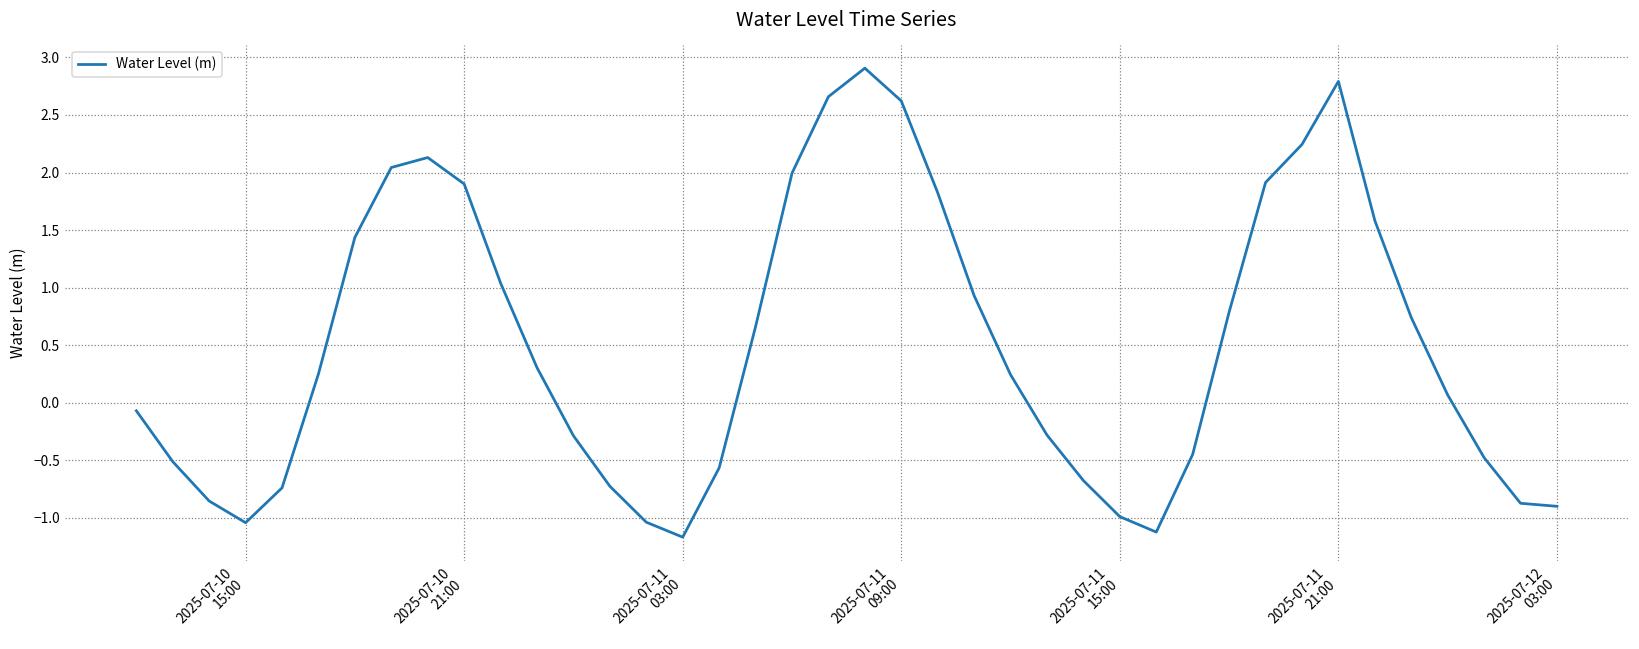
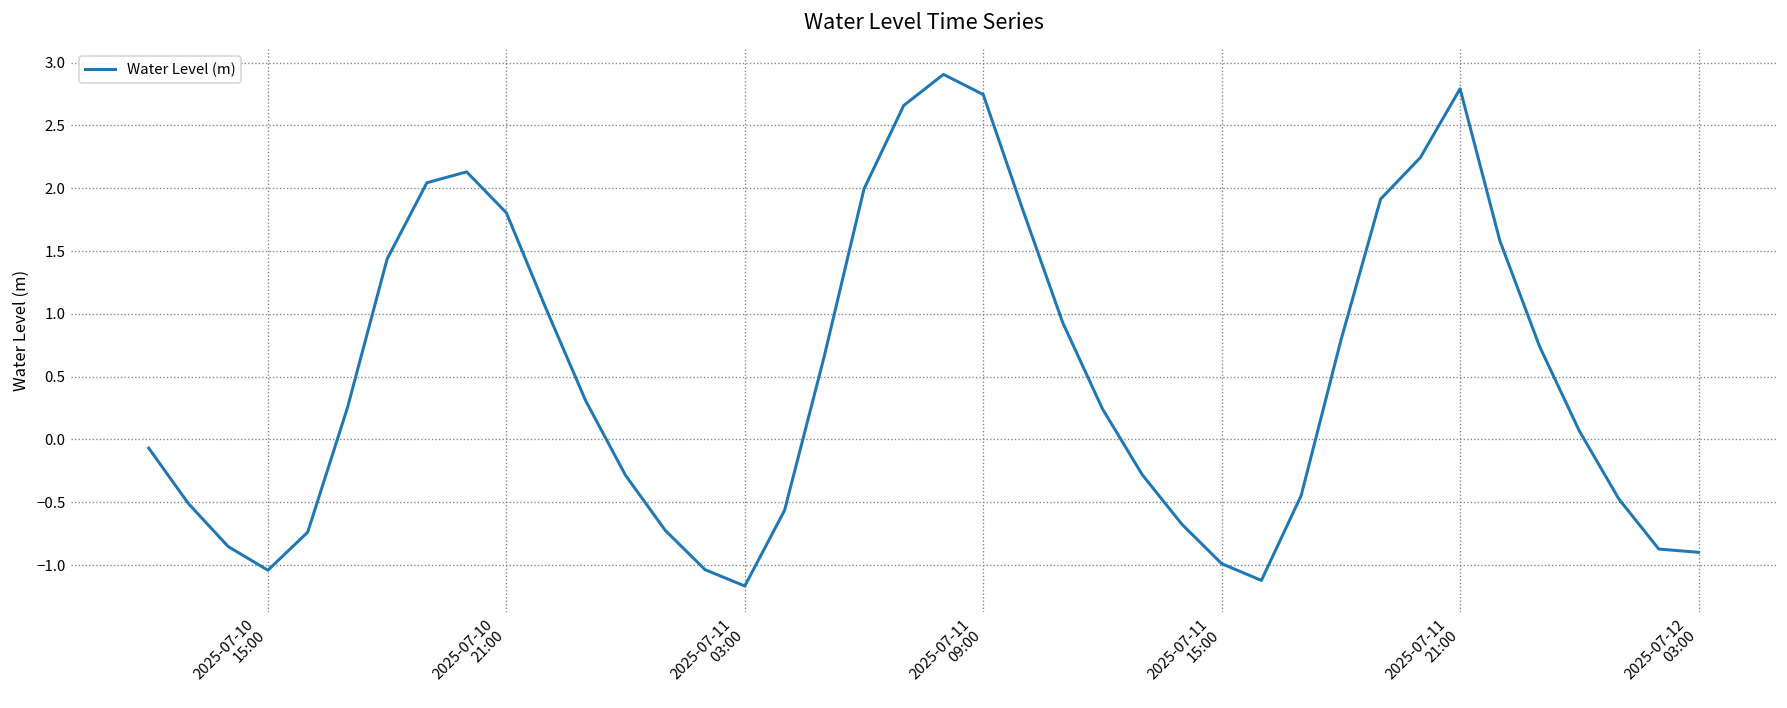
  {
    "2025-07-10 15:00": -1.04,
-   "2025-07-10 21:00": 1.90,
+   "2025-07-10 21:00": 1.80,
    "2025-07-11 03:00": -1.17,
-   "2025-07-11 09:00": 2.62,
+   "2025-07-11 09:00": 2.75,
    "2025-07-11 15:00": -0.99,
    "2025-07-11 21:00": 2.79,
    "2025-07-12 03:00": -0.90
  }
